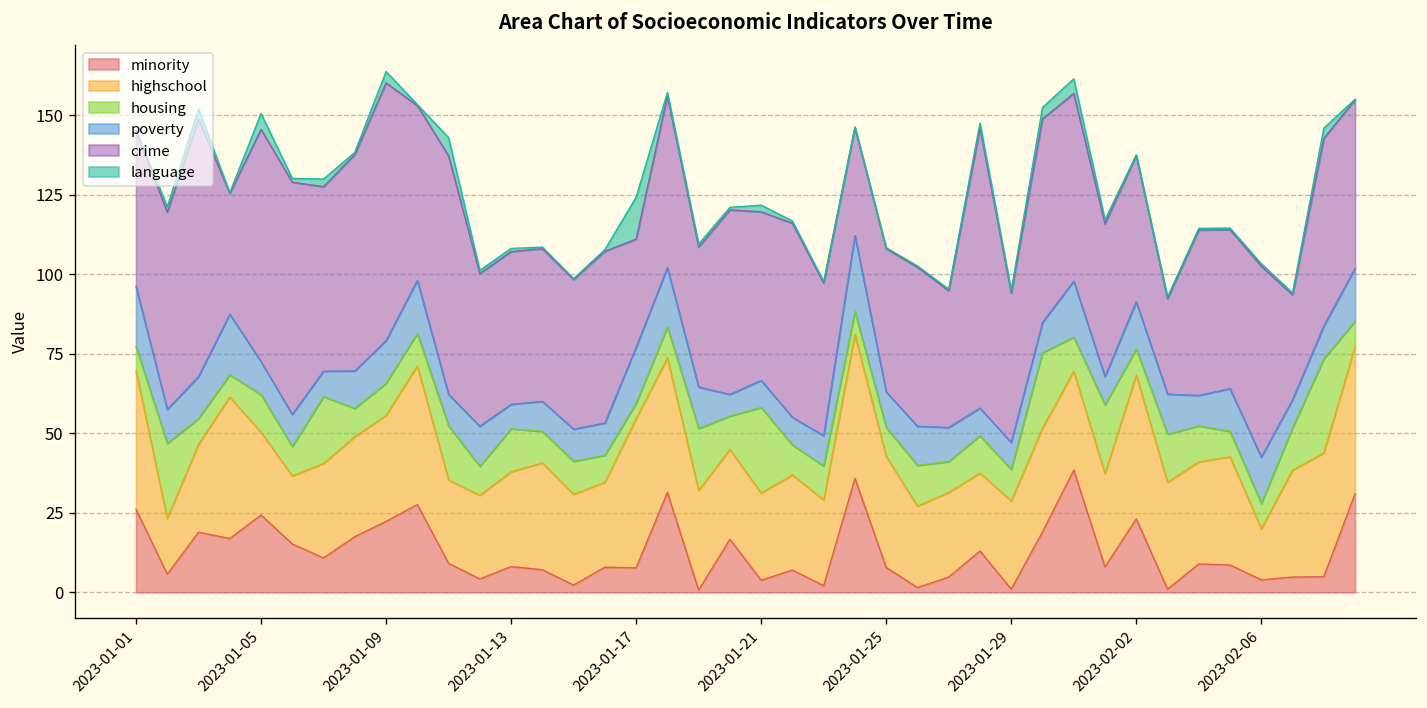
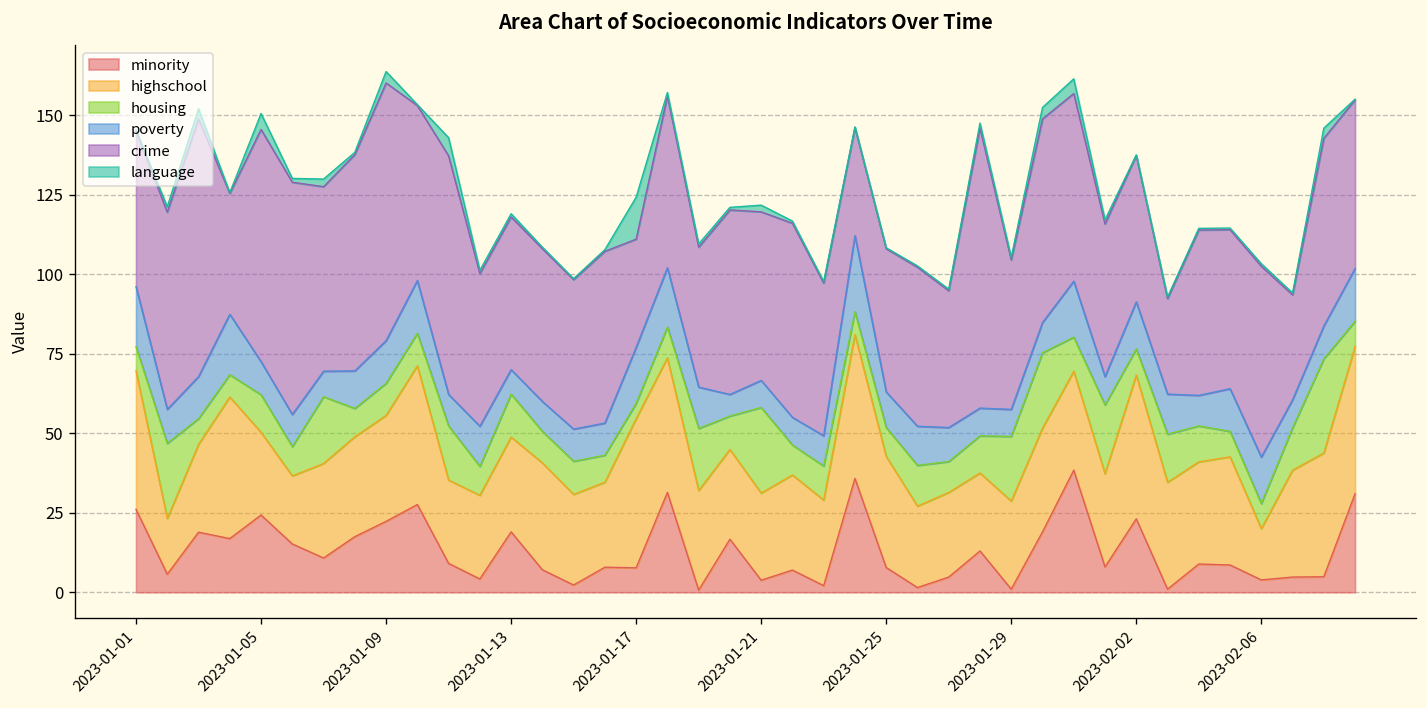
  {
    "minority": {
      "2023-01-01": 26,
      "2023-01-05": 24,
      "2023-01-09": 22,
-     "2023-01-13": 8,
+     "2023-01-13": 19,
      "2023-01-17": 8,
      "2023-01-21": 4,
      "2023-01-25": 8,
      "2023-01-29": 1,
      "2023-02-02": 23,
      "2023-02-06": 4
    },
    "highschool": {
      "2023-01-01": 43,
      "2023-01-05": 26,
      "2023-01-09": 33,
      "2023-01-13": 30,
      "2023-01-17": 47,
      "2023-01-21": 27,
      "2023-01-25": 35,
      "2023-01-29": 28,
      "2023-02-02": 45,
      "2023-02-06": 16
    },
    "housing": {
      "2023-01-01": 8,
      "2023-01-05": 12,
      "2023-01-09": 10,
      "2023-01-13": 14,
      "2023-01-17": 5,
      "2023-01-21": 27,
      "2023-01-25": 9,
-     "2023-01-29": 10,
+     "2023-01-29": 20,
      "2023-02-02": 8,
      "2023-02-06": 8
    },
    "poverty": {
      "2023-01-01": 19,
      "2023-01-05": 10,
      "2023-01-09": 13,
      "2023-01-13": 8,
      "2023-01-17": 18,
      "2023-01-21": 9,
      "2023-01-25": 11,
      "2023-01-29": 9,
      "2023-02-02": 15,
      "2023-02-06": 15
    },
    "crime": {
      "2023-01-05": 73,
      "2023-01-09": 81,
      "2023-01-13": 48,
      "2023-01-17": 34,
      "2023-01-21": 53
    },
    "language": {
      "2023-01-05": 5,
      "2023-01-09": 4,
      "2023-01-13": 1,
      "2023-01-17": 13,
      "2023-01-21": 2
    }
  }
